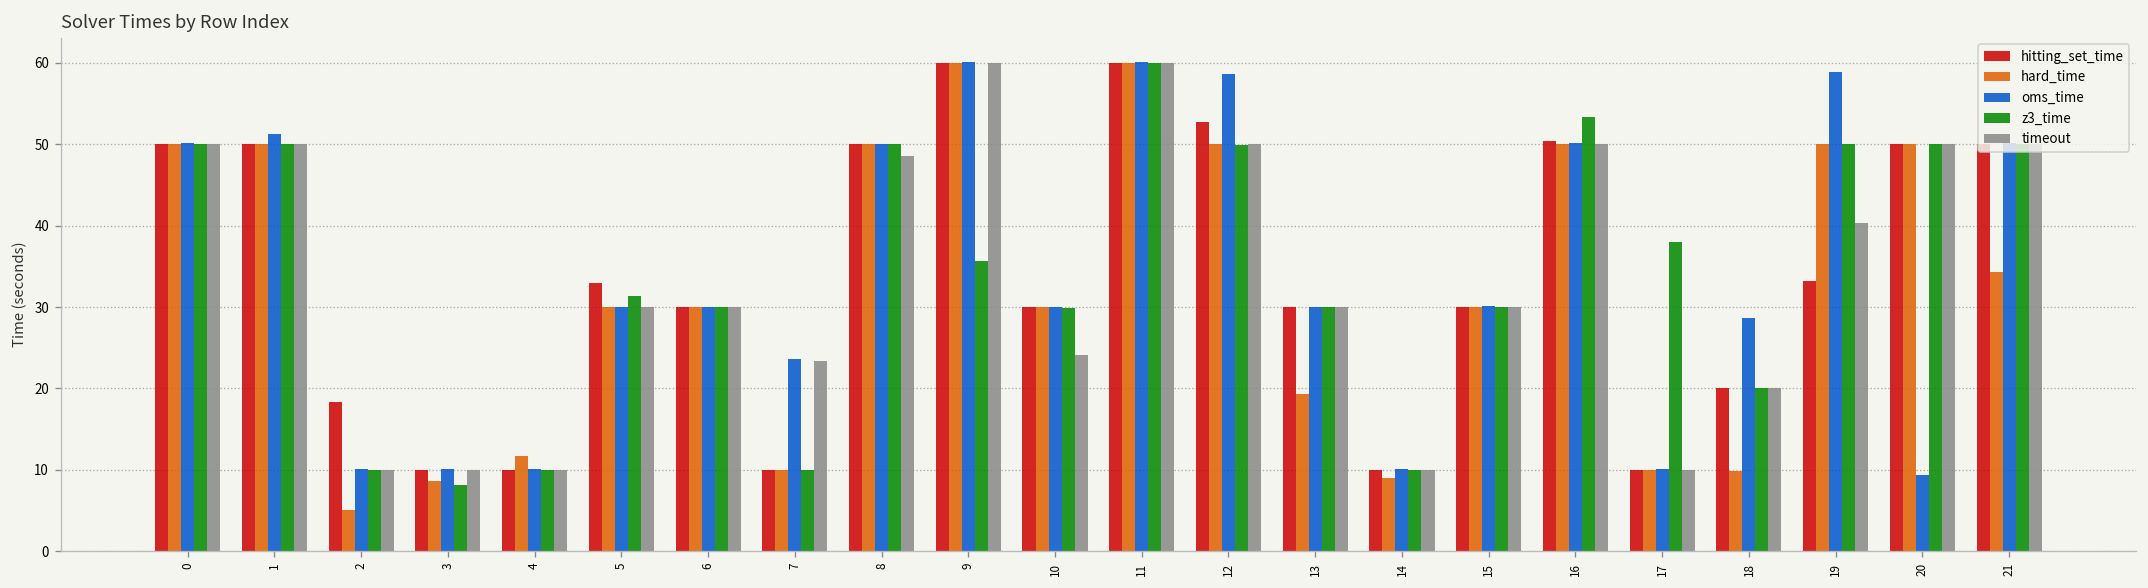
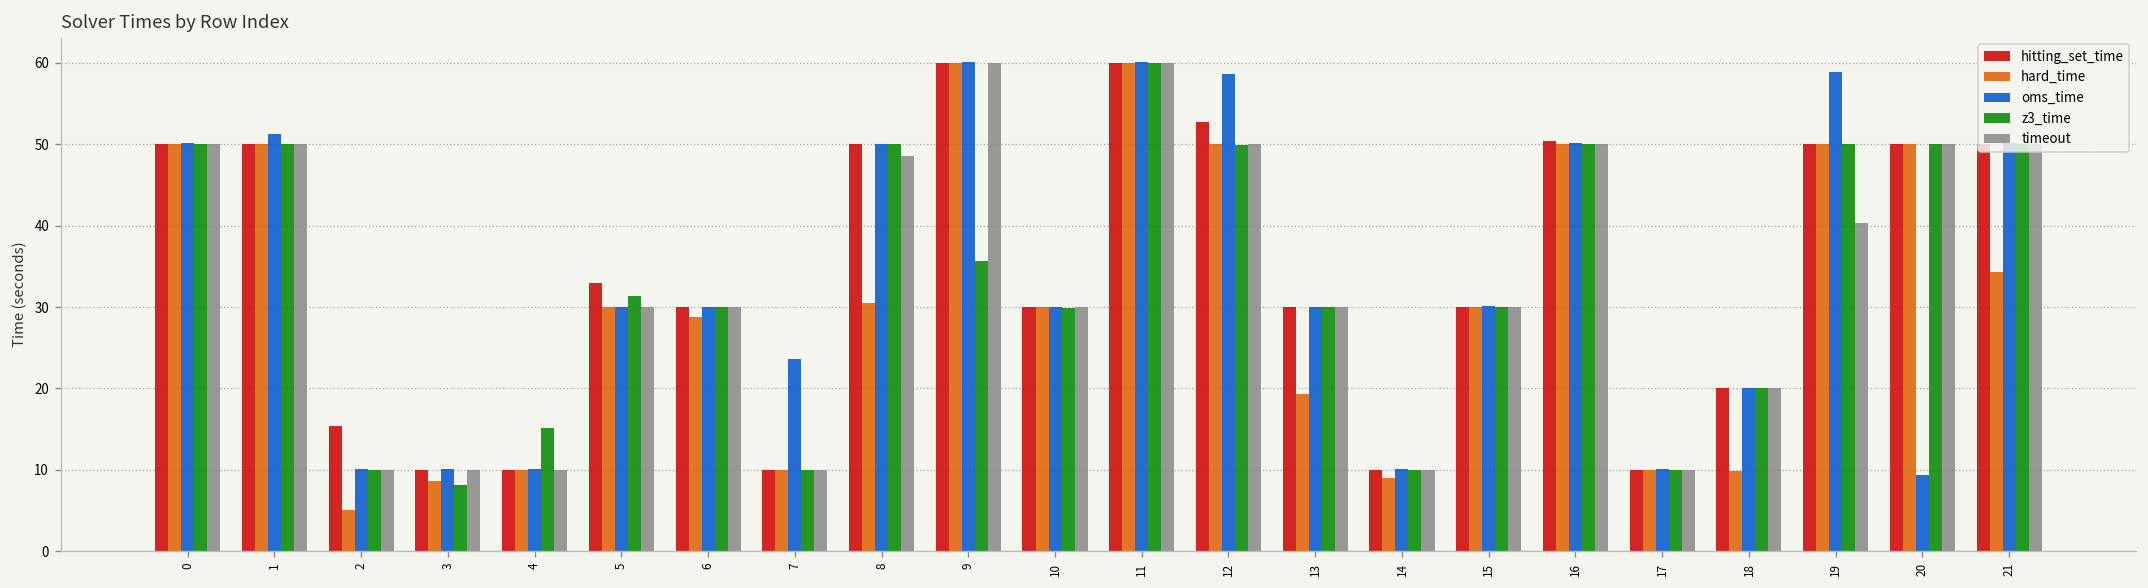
  {
    "hitting_set_time": {
      "0": 50,
      "1": 50,
-     "2": 18,
+     "2": 15,
      "3": 10,
      "4": 10,
      "5": 33,
      "6": 30,
      "7": 10,
      "8": 50,
      "9": 60,
      "10": 30,
      "11": 60,
      "12": 53,
      "13": 30,
      "14": 10,
      "15": 30,
      "16": 50,
      "17": 10,
      "18": 20,
-     "19": 33,
+     "19": 50,
      "20": 50,
      "21": 50
    },
    "hard_time": {
      "0": 50,
      "1": 50,
      "2": 5,
      "3": 9,
-     "4": 12,
+     "4": 10,
      "5": 30,
-     "6": 30,
+     "6": 29,
      "7": 10,
-     "8": 50,
+     "8": 30,
      "9": 60,
      "10": 30,
      "11": 60,
      "12": 50,
      "13": 19,
      "14": 9,
      "15": 30,
      "16": 50,
      "17": 10,
      "18": 10,
      "19": 50,
      "20": 50,
      "21": 34
    },
    "oms_time": {
      "0": 50,
      "1": 51,
      "2": 10,
      "3": 10,
      "4": 10,
      "5": 30,
      "6": 30,
      "7": 24,
      "8": 50,
      "9": 60,
      "10": 30,
      "11": 60,
      "12": 59,
      "13": 30,
      "14": 10,
      "15": 30,
      "16": 50,
      "17": 10,
-     "18": 29,
+     "18": 20,
      "19": 59,
      "20": 9,
      "21": 50
    },
    "z3_time": {
      "0": 50,
      "1": 50,
      "2": 10,
      "3": 8,
-     "4": 10,
+     "4": 15,
      "5": 31,
      "6": 30,
      "7": 10,
      "8": 50,
      "9": 36,
      "10": 30,
      "11": 60,
      "12": 50,
      "13": 30,
      "14": 10,
      "15": 30,
-     "16": 53,
-     "17": 38,
+     "16": 50,
+     "17": 10,
      "18": 20,
      "19": 50,
      "20": 50,
      "21": 50
    },
    "timeout": {
      "0": 50,
      "1": 50,
      "2": 10,
      "3": 10,
      "4": 10,
      "5": 30,
      "6": 30,
-     "7": 23,
+     "7": 10,
      "8": 49,
      "9": 60,
-     "10": 24,
+     "10": 30,
      "11": 60,
      "12": 50,
      "13": 30,
      "14": 10,
      "15": 30,
      "16": 50,
      "17": 10,
      "18": 20,
      "19": 40,
      "20": 50,
      "21": 50
    }
  }
